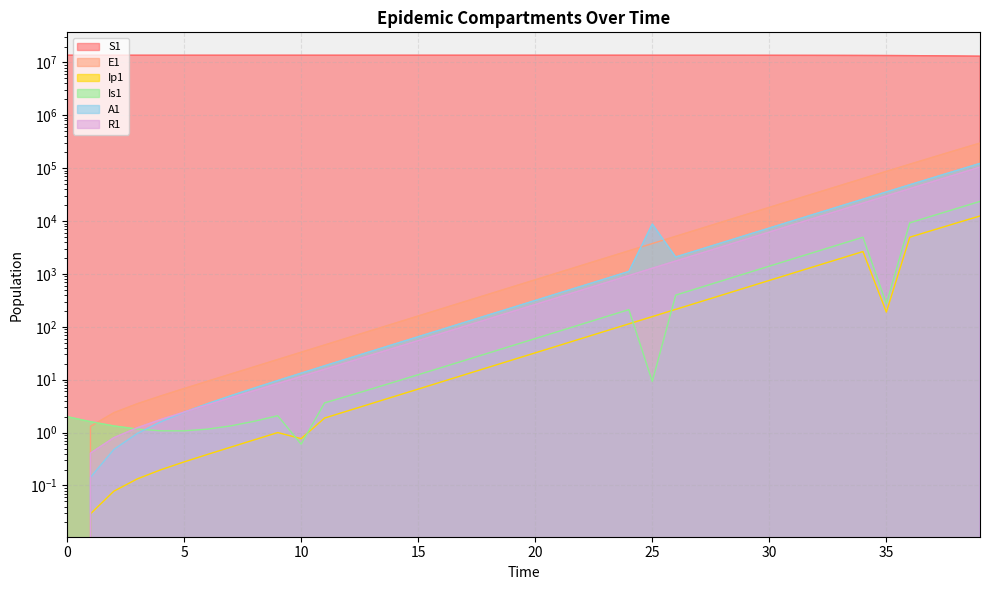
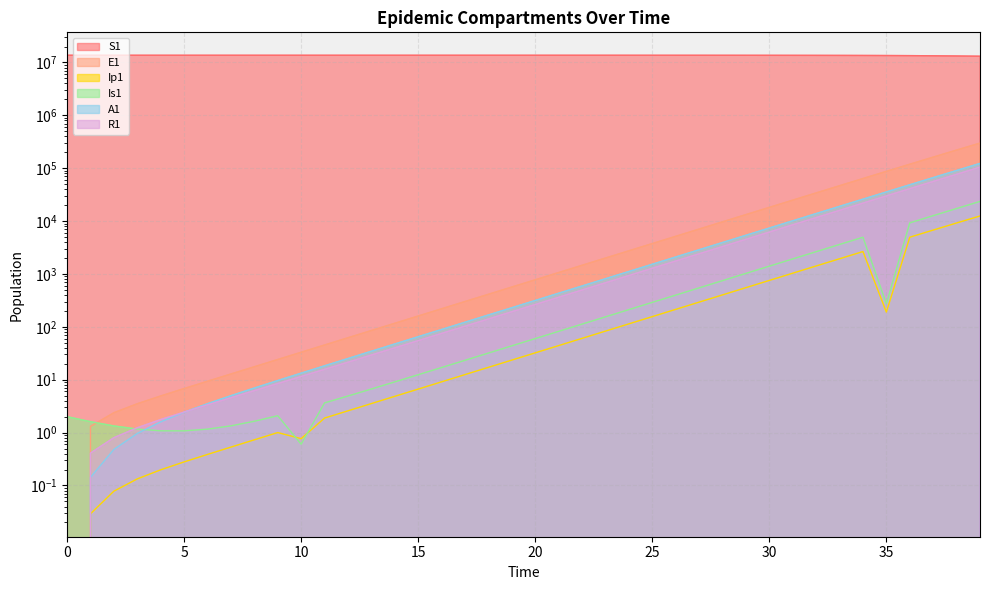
  {
    "Ip1": {
      "5": 0.3,
      "10": 0.8,
      "15": 7,
      "20": 30,
      "25": 160,
      "30": 800,
      "35": 190
    },
    "Is1": {
      "0": 2,
      "5": 1,
      "10": 0.6,
      "15": 12,
      "20": 60,
-     "25": 9,
+     "25": 300,
      "30": 1400,
      "35": 300
    },
    "A1": {
      "10": 13,
      "15": 70,
      "20": 300,
-     "25": 9000,
+     "25": 1500,
      "30": 7000,
      "35": 40000
    },
    "R1": {
      "10": 12,
      "15": 50,
      "20": 300,
      "25": 1300,
      "30": 6000,
      "35": 30000
    }
  }
